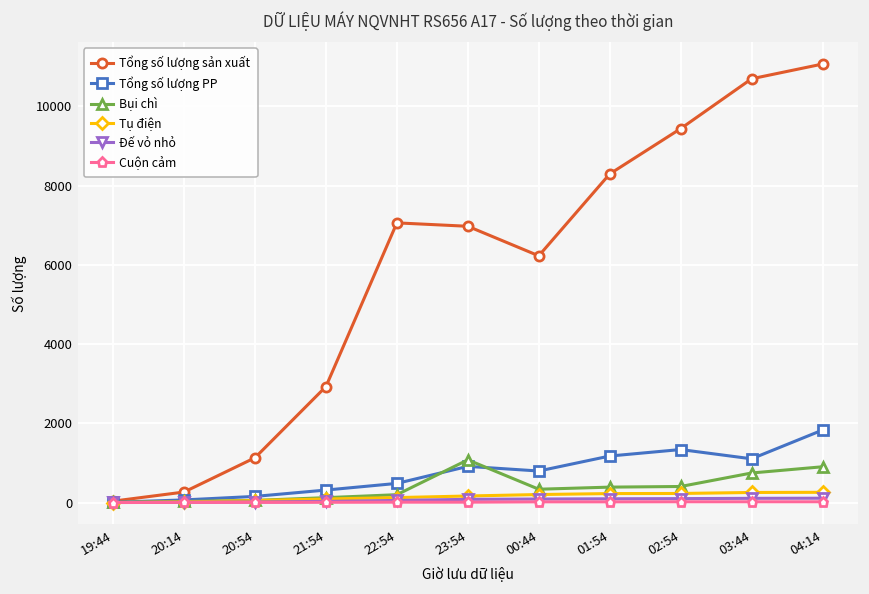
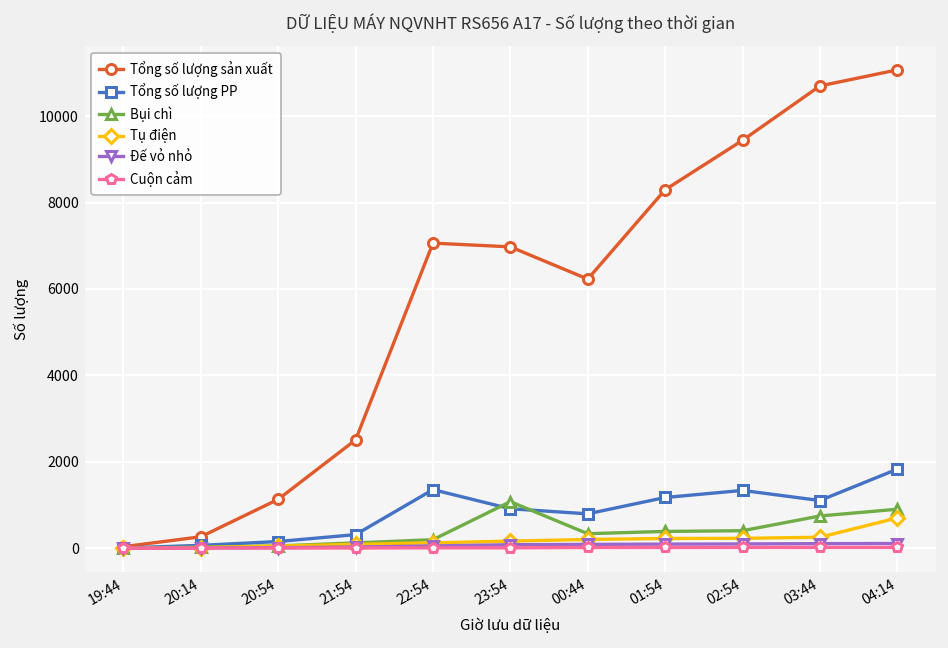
  {
    "Tổng số lượng sản xuất": {
      "20:14": 300,
      "20:54": 1100,
-     "21:54": 2900,
+     "21:54": 2500,
      "22:54": 7100,
      "23:54": 7000,
      "00:44": 6200,
      "01:54": 8300,
      "02:54": 9400,
      "03:44": 10700,
      "04:14": 11100
    },
    "Tổng số lượng PP": {
      "20:54": 200,
      "21:54": 300,
-     "22:54": 500,
+     "22:54": 1400,
      "23:54": 900,
      "00:44": 800,
      "01:54": 1200,
      "02:54": 1300,
      "03:44": 1100,
      "04:14": 1800
    },
    "Bụi chì": {
      "22:54": 200,
      "23:54": 1100,
      "00:44": 300,
      "01:54": 400,
      "02:54": 400,
      "03:44": 700,
      "04:14": 900
    },
    "Tụ điện": {
      "22:54": 100,
      "23:54": 200,
      "00:44": 200,
      "01:54": 200,
      "02:54": 200,
      "03:44": 300,
-     "04:14": 300
+     "04:14": 700
    },
    "Đế vỏ nhỏ": {
      "23:54": 100,
      "00:44": 100,
      "01:54": 100,
      "02:54": 100,
      "03:44": 100,
      "04:14": 100
    },
    "Cuộn cảm": {
      "23:54": 0,
      "00:44": 0,
      "01:54": 0,
      "02:54": 0,
      "03:44": 0,
      "04:14": 0
    }
  }
